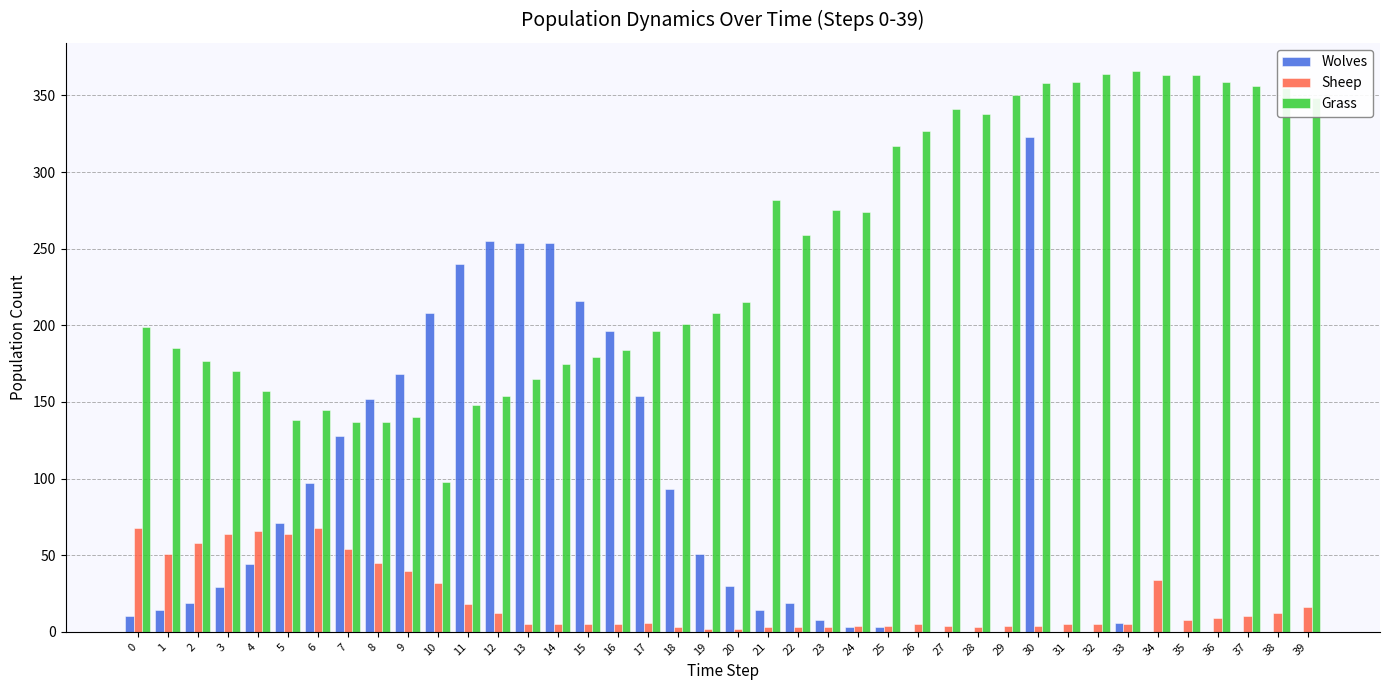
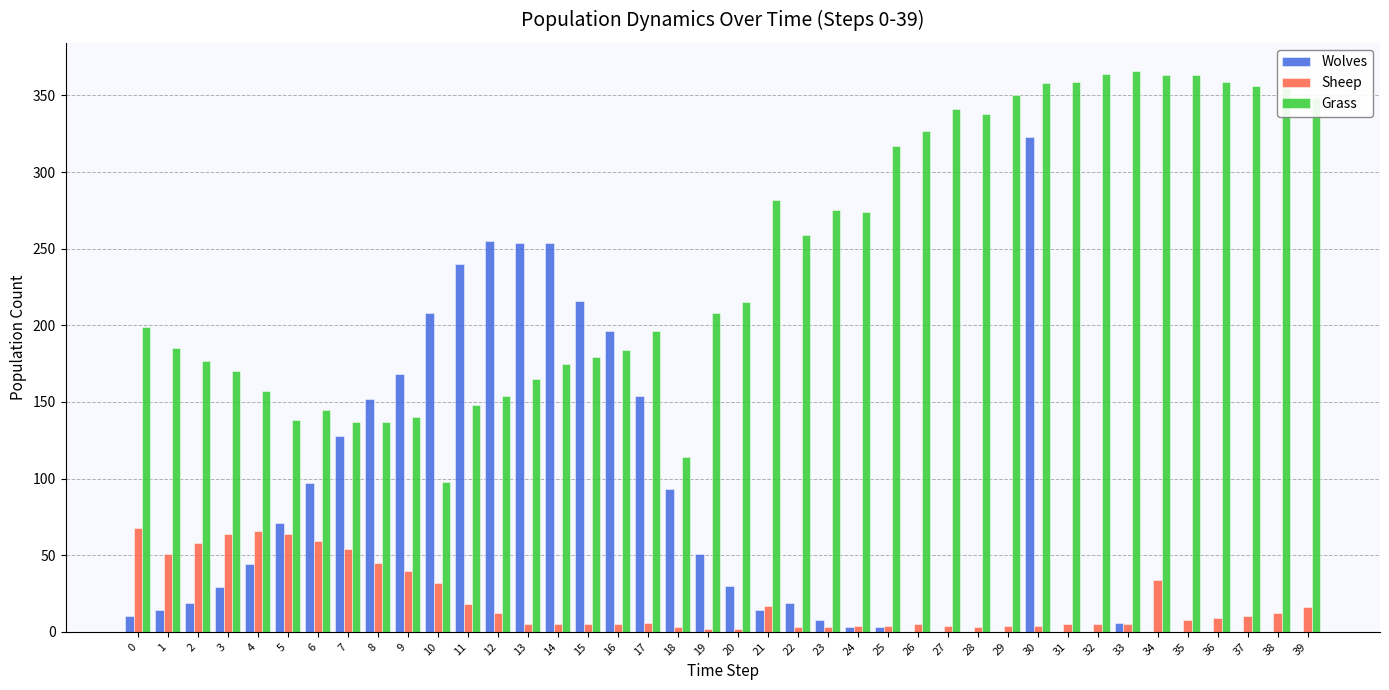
  {
    "Wolves": {
      "0": 10,
      "1": 14,
      "2": 19,
      "3": 29,
      "4": 44,
      "5": 71,
      "6": 97,
      "7": 128,
      "8": 152,
      "9": 168,
      "10": 208,
      "11": 240,
      "12": 255,
      "13": 254,
      "14": 254,
      "15": 216,
      "16": 196,
      "17": 154,
      "18": 93,
      "19": 51,
      "20": 30,
      "21": 14,
      "22": 19,
      "23": 8,
      "24": 3,
      "25": 3,
      "26": 0,
      "27": 0,
      "28": 0,
      "29": 0,
      "30": 323,
      "31": 0,
      "32": 0,
      "33": 6,
      "34": 0,
      "35": 0,
      "36": 0,
      "37": 0,
      "38": 0,
      "39": 0
    },
    "Sheep": {
      "0": 68,
      "1": 51,
      "2": 58,
      "3": 64,
      "4": 66,
      "5": 64,
-     "6": 68,
+     "6": 59,
      "7": 54,
      "8": 45,
      "9": 40,
      "10": 32,
      "11": 18,
      "12": 12,
      "13": 5,
      "14": 5,
      "15": 5,
      "16": 5,
      "17": 6,
      "18": 3,
      "19": 2,
      "20": 2,
-     "21": 3,
+     "21": 17,
      "22": 3,
      "23": 3,
      "24": 4,
      "25": 4,
      "26": 5,
      "27": 4,
      "28": 3,
      "29": 4,
      "30": 4,
      "31": 5,
      "32": 5,
      "33": 5,
      "34": 34,
      "35": 8,
      "36": 9,
      "37": 10,
      "38": 12,
      "39": 16
    },
    "Grass": {
      "0": 199,
      "1": 185,
      "2": 177,
      "3": 170,
      "4": 157,
      "5": 138,
      "6": 145,
      "7": 137,
      "8": 137,
      "9": 140,
      "10": 98,
      "11": 148,
      "12": 154,
      "13": 165,
      "14": 175,
      "15": 179,
      "16": 184,
      "17": 196,
-     "18": 201,
+     "18": 114,
      "19": 208,
      "20": 215,
      "21": 282,
      "22": 259,
      "23": 275,
      "24": 274,
      "25": 317,
      "26": 327,
      "27": 341,
      "28": 338,
      "29": 350,
      "30": 358,
      "31": 359,
      "32": 364,
      "33": 366,
      "34": 363,
      "35": 363,
      "36": 359,
      "37": 356
    }
  }
